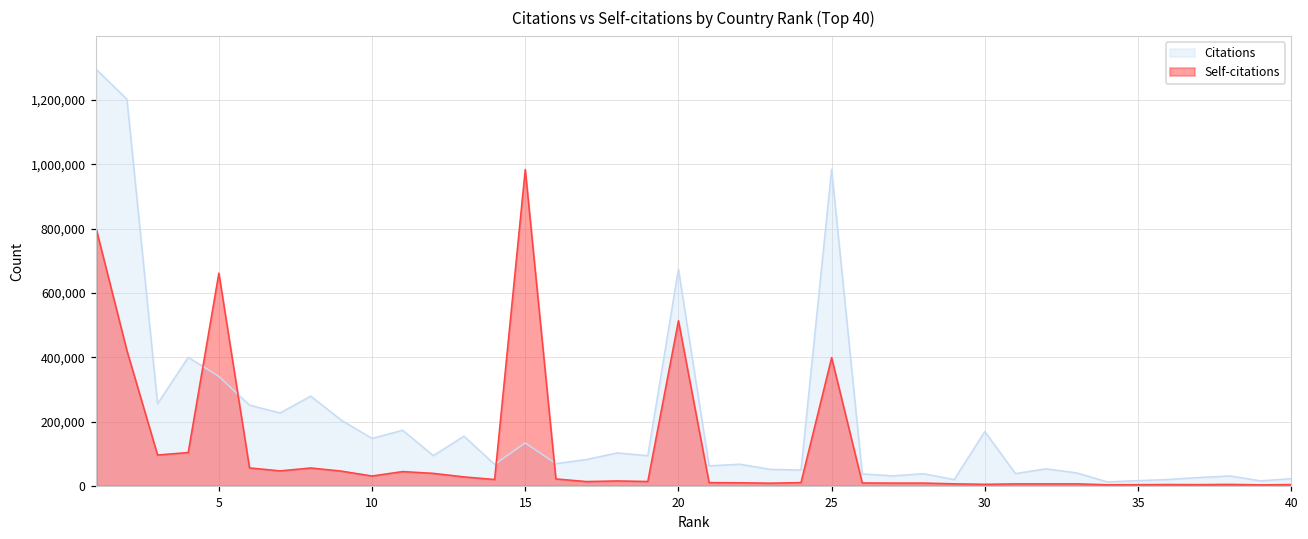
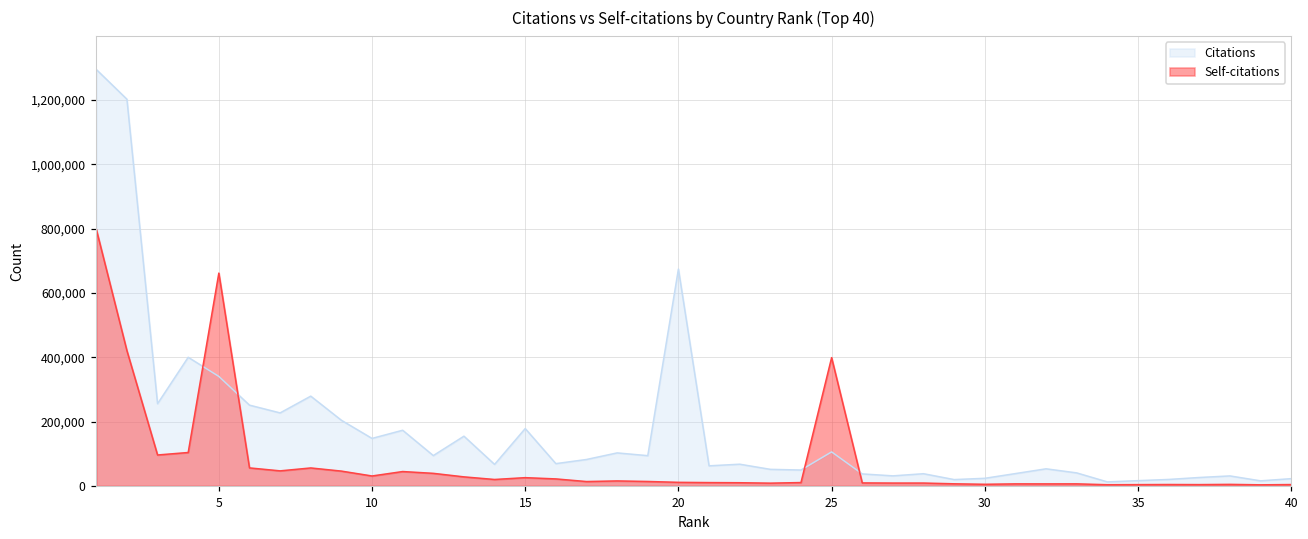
  {
    "Citations": {
      "5": "340,000",
      "10": "150,000",
-     "15": "130,000",
+     "15": "180,000",
      "20": "670,000",
-     "25": "980,000",
-     "30": "170,000",
+     "25": "110,000",
+     "30": "20,000",
      "35": "20,000",
      "40": "20,000"
    },
    "Self-citations": {
      "5": "660,000",
      "10": "30,000",
-     "15": "980,000",
-     "20": "510,000",
+     "15": "30,000",
+     "20": "10,000",
      "25": "400,000",
      "30": "0",
      "35": "0",
      "40": "0"
    }
  }
